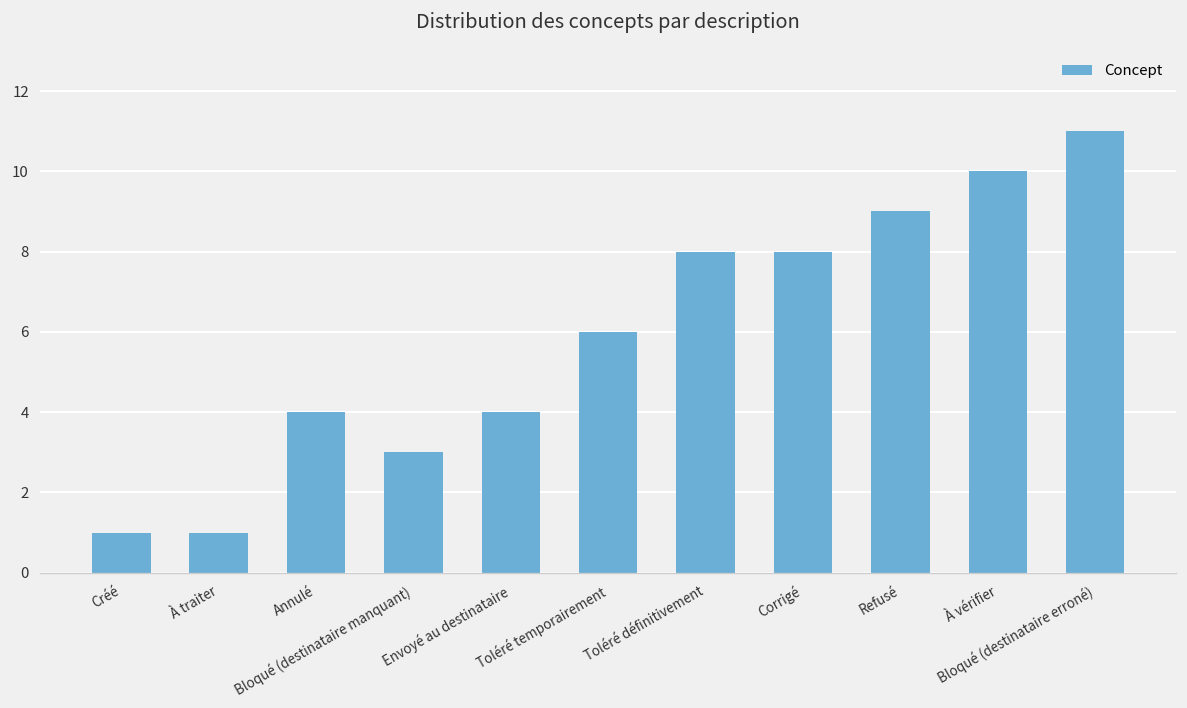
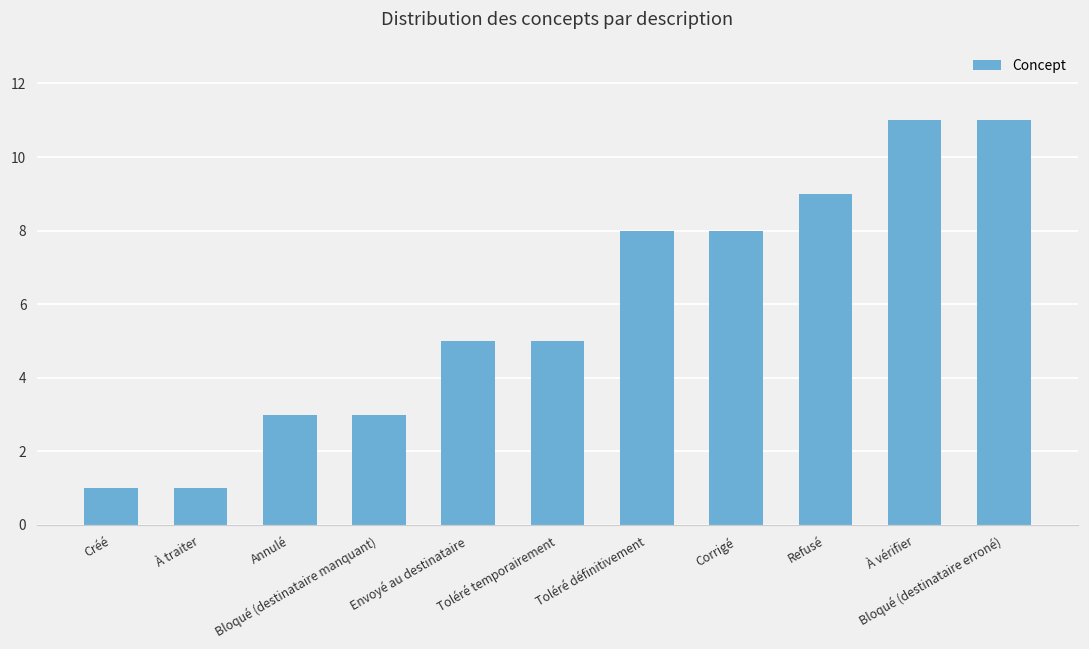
  {
    "Créé": 1,
    "À traiter": 1,
-   "Annulé": 4,
+   "Annulé": 3,
    "Bloqué (destinataire manquant)": 3,
-   "Envoyé au destinataire": 4,
-   "Toléré temporairement": 6,
+   "Envoyé au destinataire": 5,
+   "Toléré temporairement": 5,
    "Toléré définitivement": 8,
    "Corrigé": 8,
    "Refusé": 9,
-   "À vérifier": 10,
+   "À vérifier": 11,
    "Bloqué (destinataire erroné)": 11
  }
